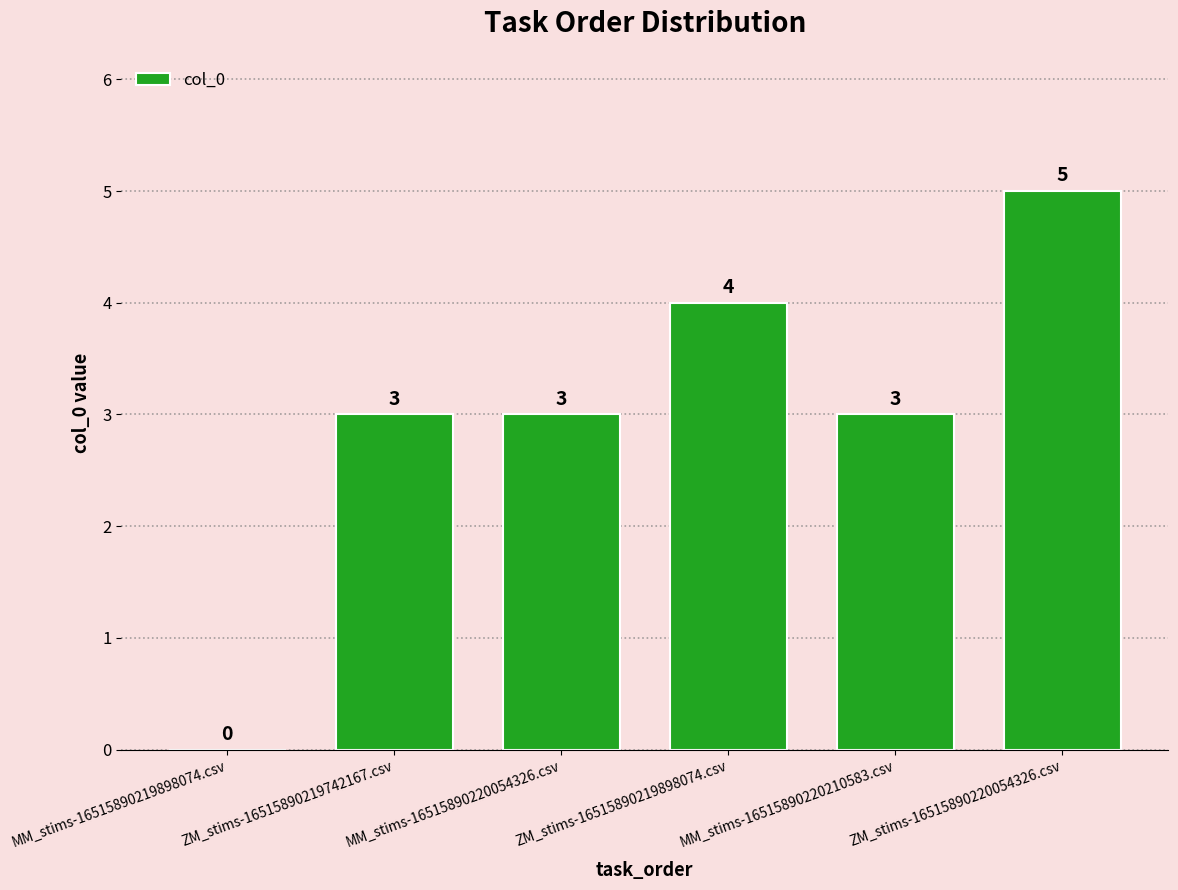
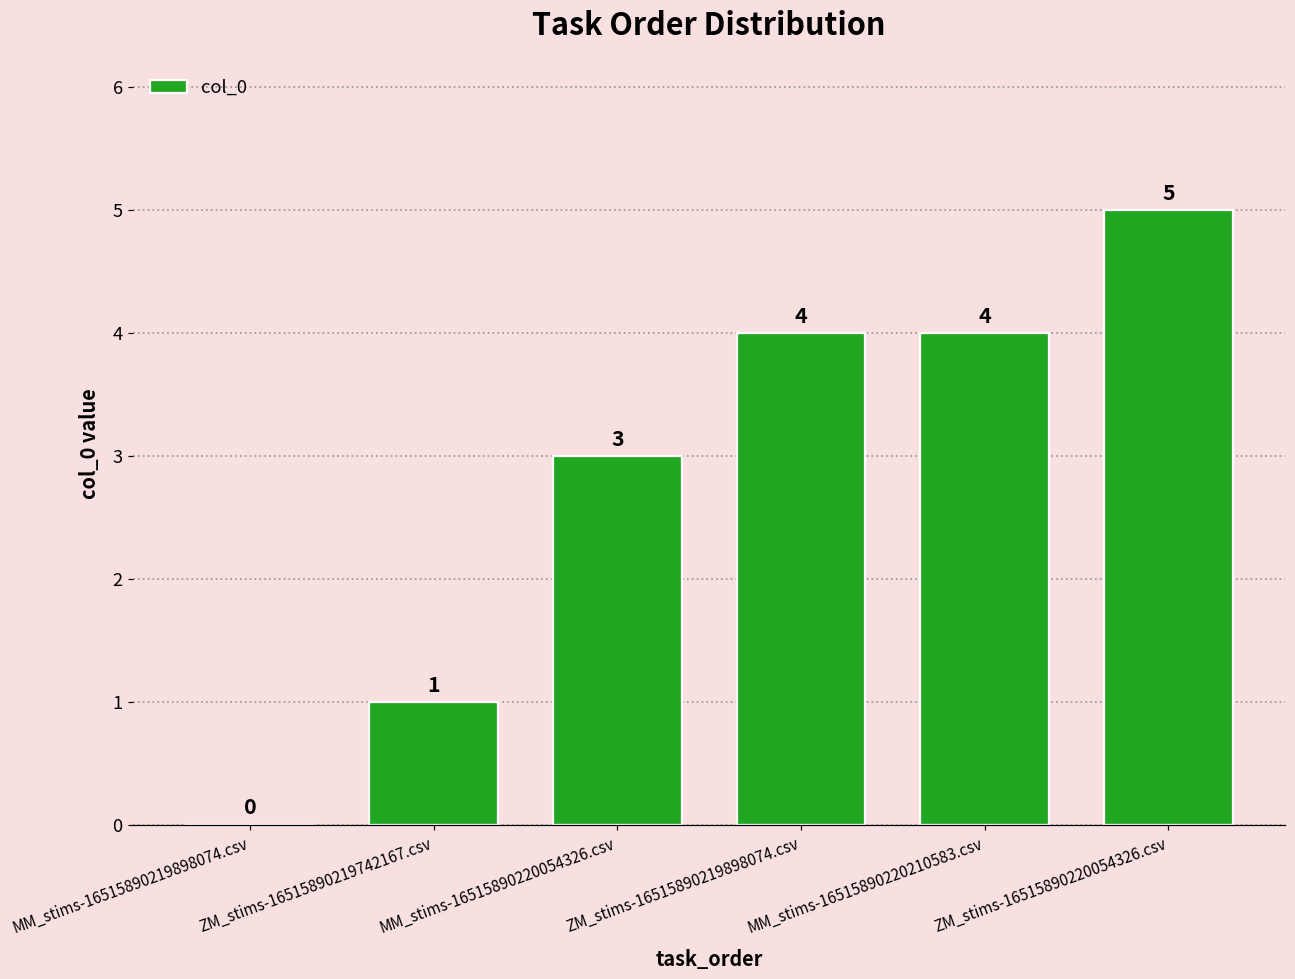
  {
    "MM_stims-16515890219898074.csv": 0,
-   "ZM_stims-16515890219742167.csv": 3,
+   "ZM_stims-16515890219742167.csv": 1,
    "MM_stims-16515890220054326.csv": 3,
    "ZM_stims-16515890219898074.csv": 4,
-   "MM_stims-16515890220210583.csv": 3,
+   "MM_stims-16515890220210583.csv": 4,
    "ZM_stims-16515890220054326.csv": 5
  }
